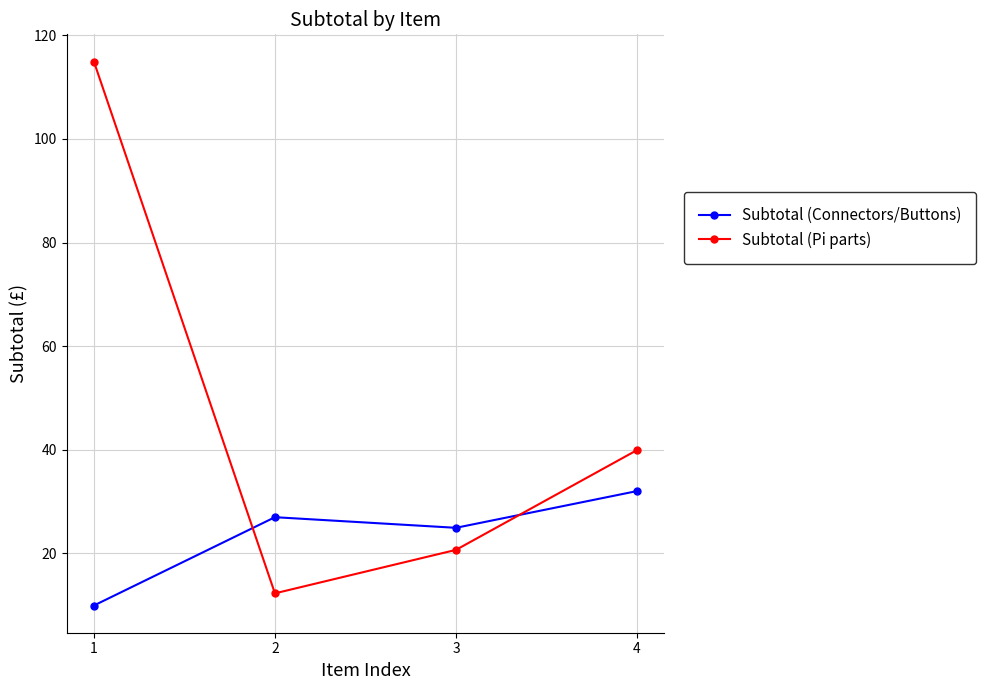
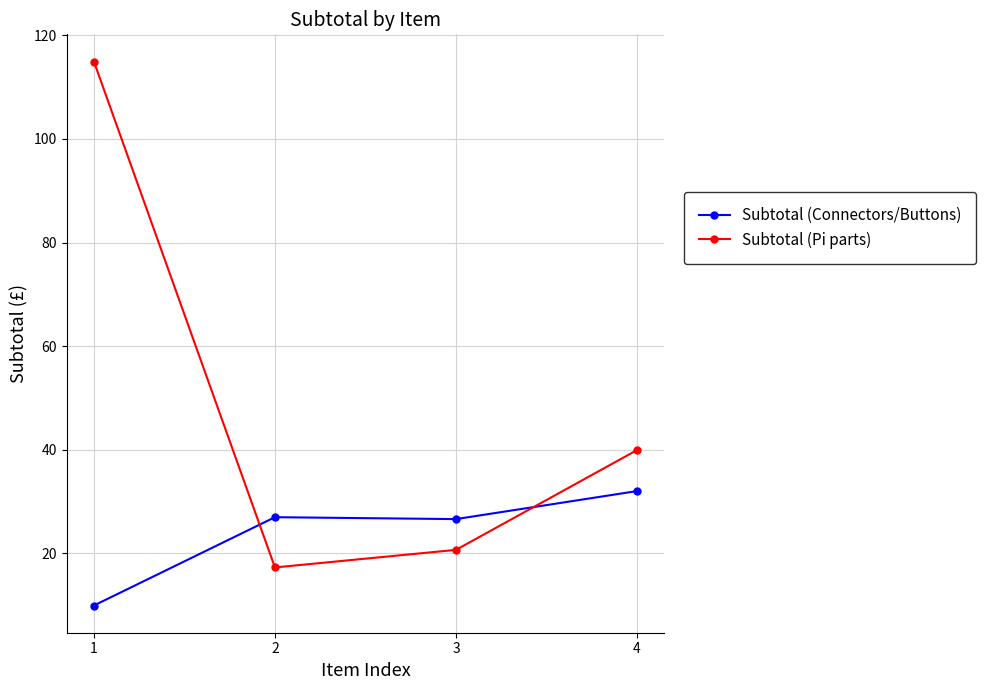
  {
    "Subtotal (Connectors/Buttons)": {
      "1": 10,
      "2": 27,
-     "3": 25,
+     "3": 27,
      "4": 32
    },
    "Subtotal (Pi parts)": {
      "1": 115,
-     "2": 12,
+     "2": 17,
      "3": 21,
      "4": 40
    }
  }
